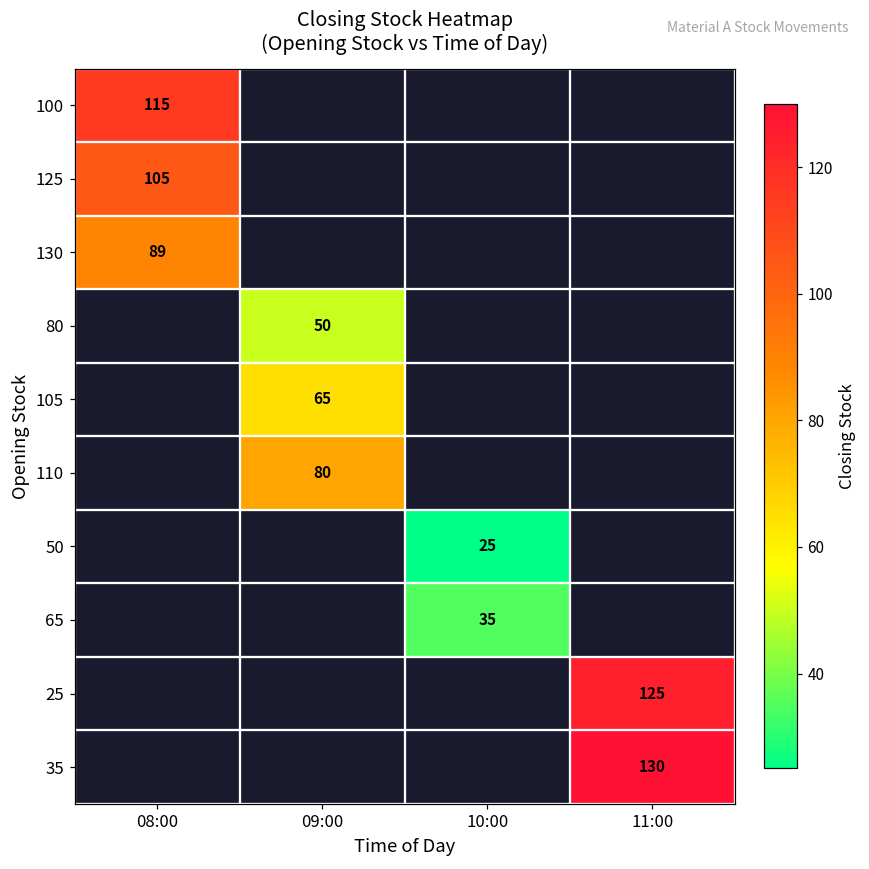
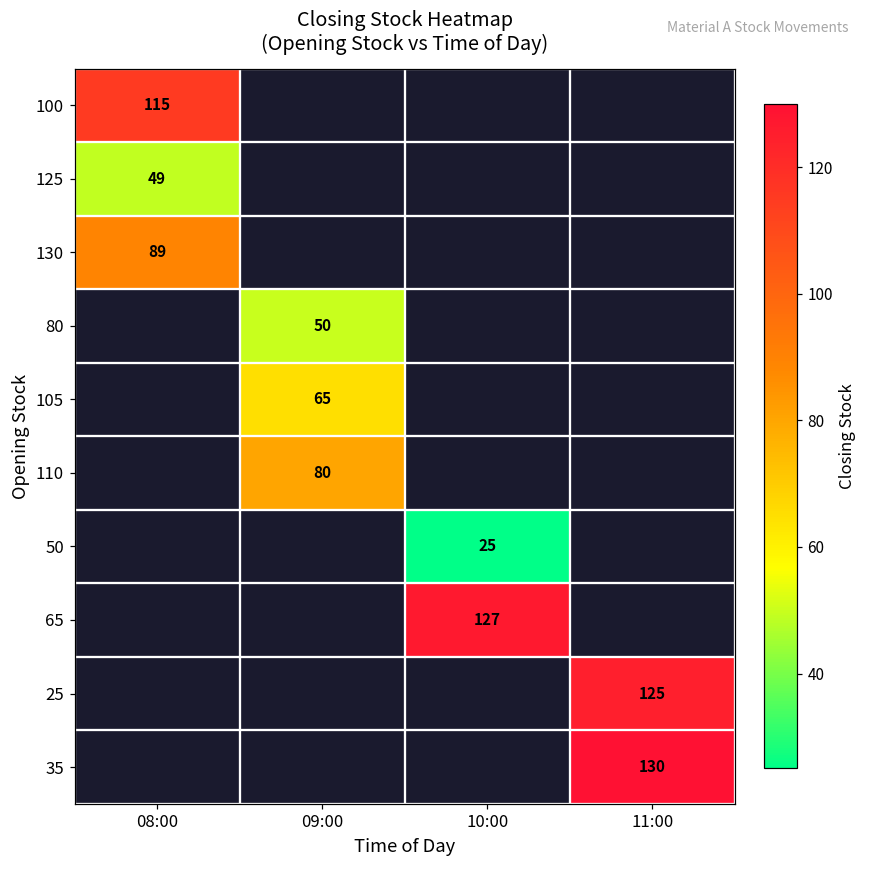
  {
    "100": {
      "08:00": 115
    },
    "125": {
-     "08:00": 105
+     "08:00": 49
    },
    "130": {
      "08:00": 89
    },
    "80": {
      "09:00": 50
    },
    "105": {
      "09:00": 65
    },
    "110": {
      "09:00": 80
    },
    "50": {
      "10:00": 25
    },
    "65": {
-     "10:00": 35
+     "10:00": 127
    },
    "25": {
      "11:00": 125
    },
    "35": {
      "11:00": 130
    }
  }
